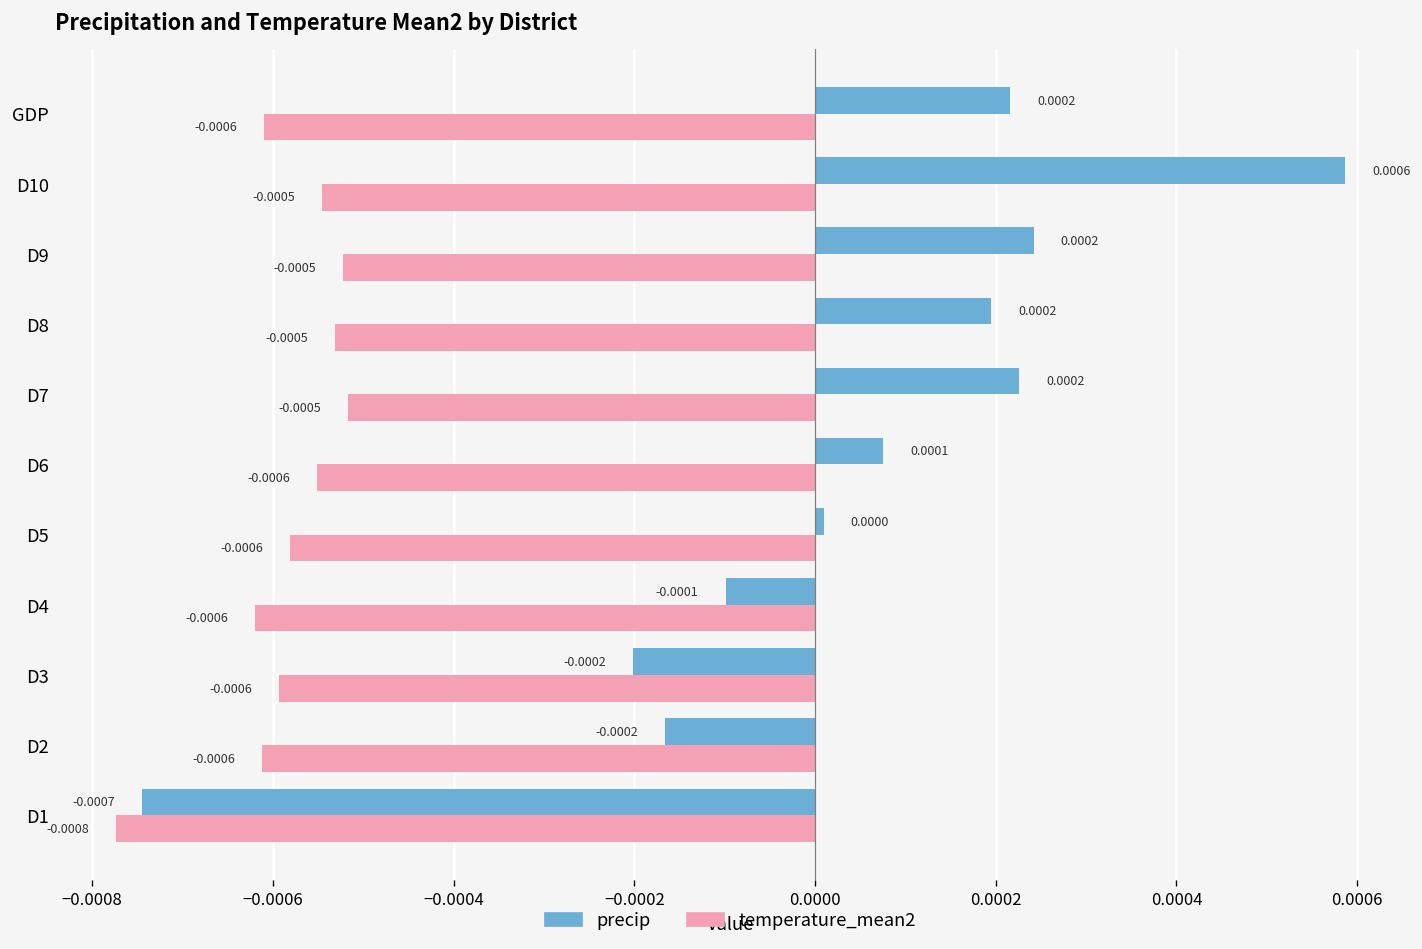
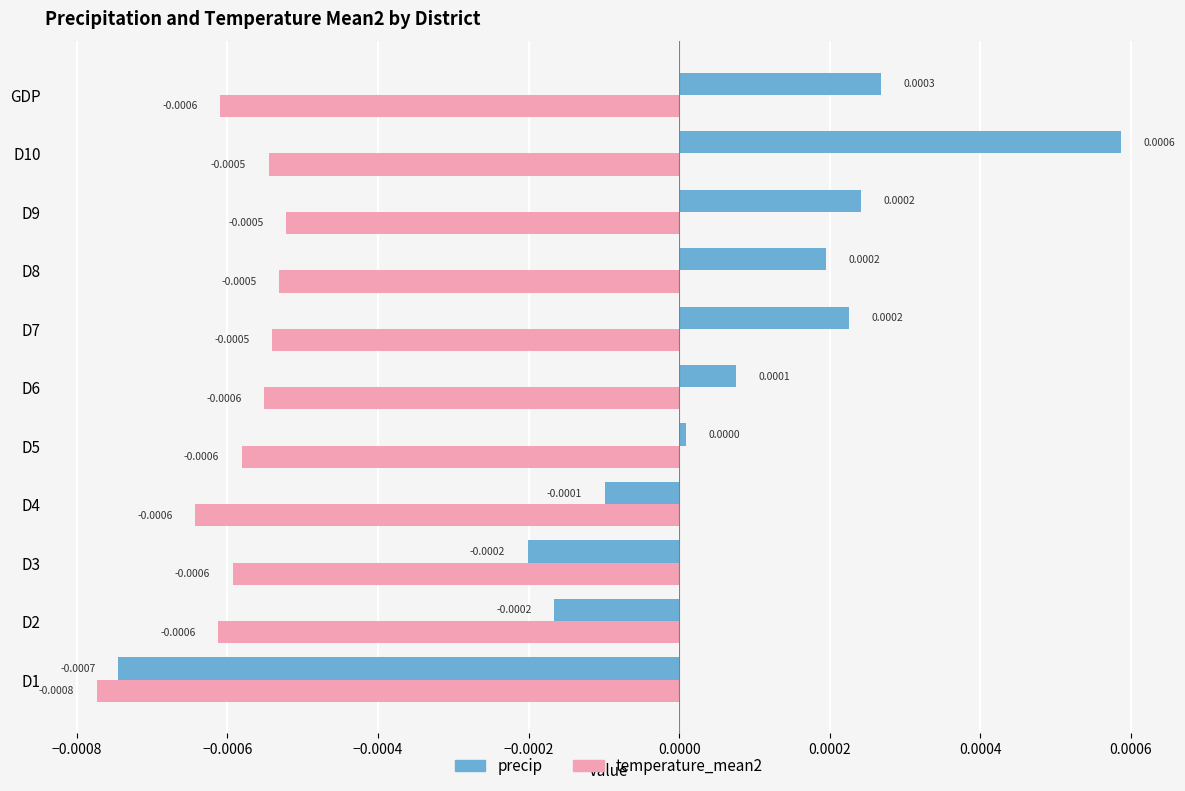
  {
    "precip": {
-     "GDP": 0.0002,
+     "GDP": 0.0003,
      "D10": 0.0006,
      "D9": 0.0002,
      "D8": 0.0002,
      "D7": 0.0002,
      "D6": 0.0001,
      "D5": 0.0000,
      "D4": -0.0001,
      "D3": -0.0002,
      "D2": -0.0002,
      "D1": -0.0007
    },
    "temperature_mean2": {
-     "D7": -0.00052,
-     "D4": -0.00062
+     "D7": -0.00054,
+     "D4": -0.00064
    }
  }
